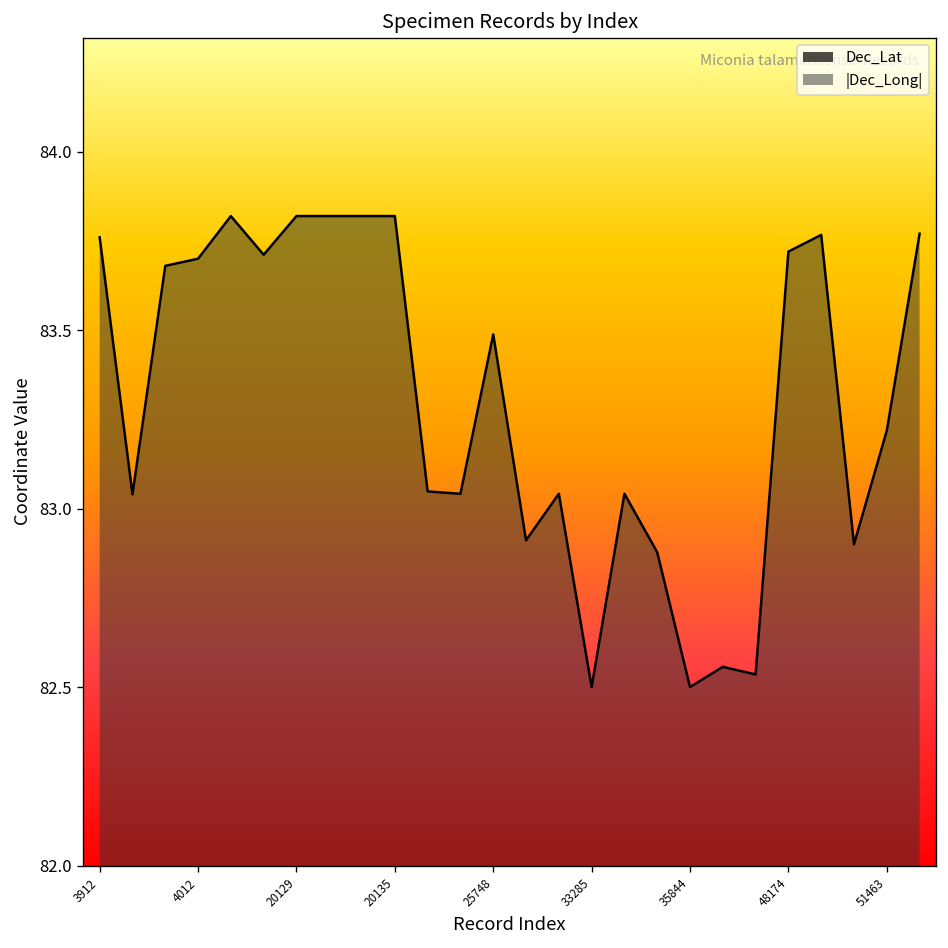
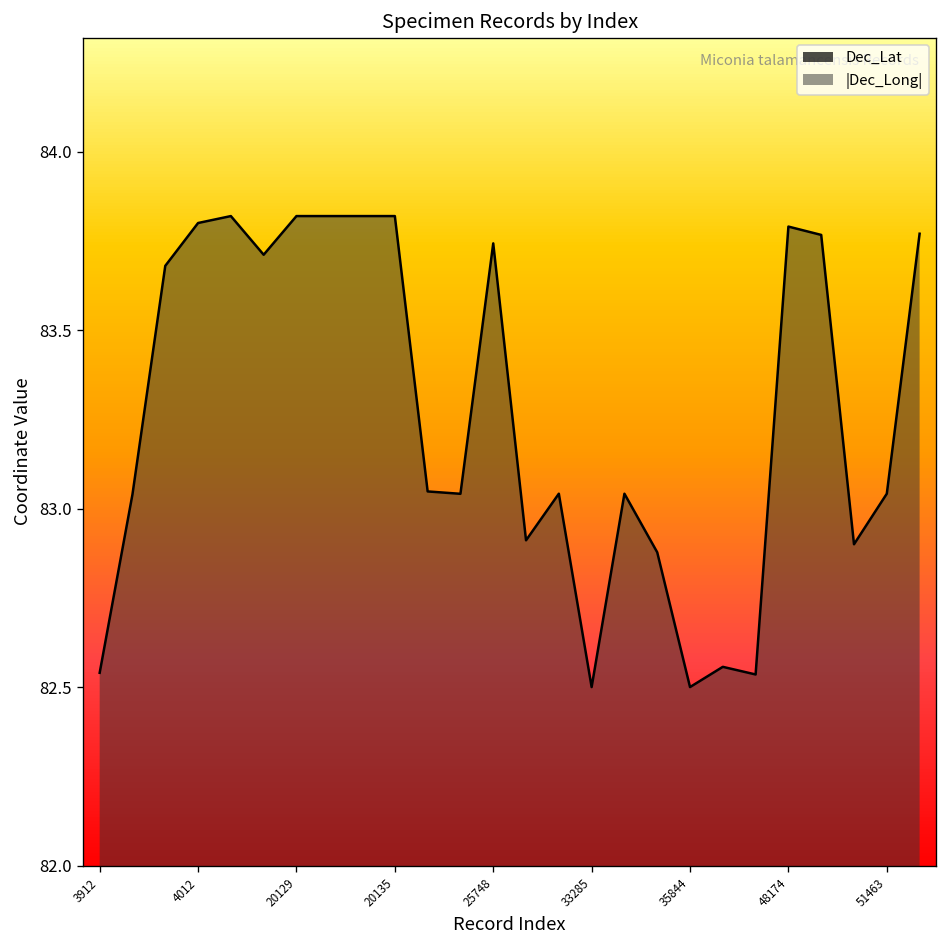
  {
    "|Dec_Long|": {
-     "3912": 83.76,
-     "4012": 83.70,
+     "3912": 82.54,
+     "4012": 83.80,
      "20129": 83.82,
      "20135": 83.82,
-     "25748": 83.49,
+     "25748": 83.74,
      "33285": 82.50,
      "35844": 82.50,
-     "48174": 83.72,
-     "51463": 83.22
+     "48174": 83.79,
+     "51463": 83.04
    }
  }
